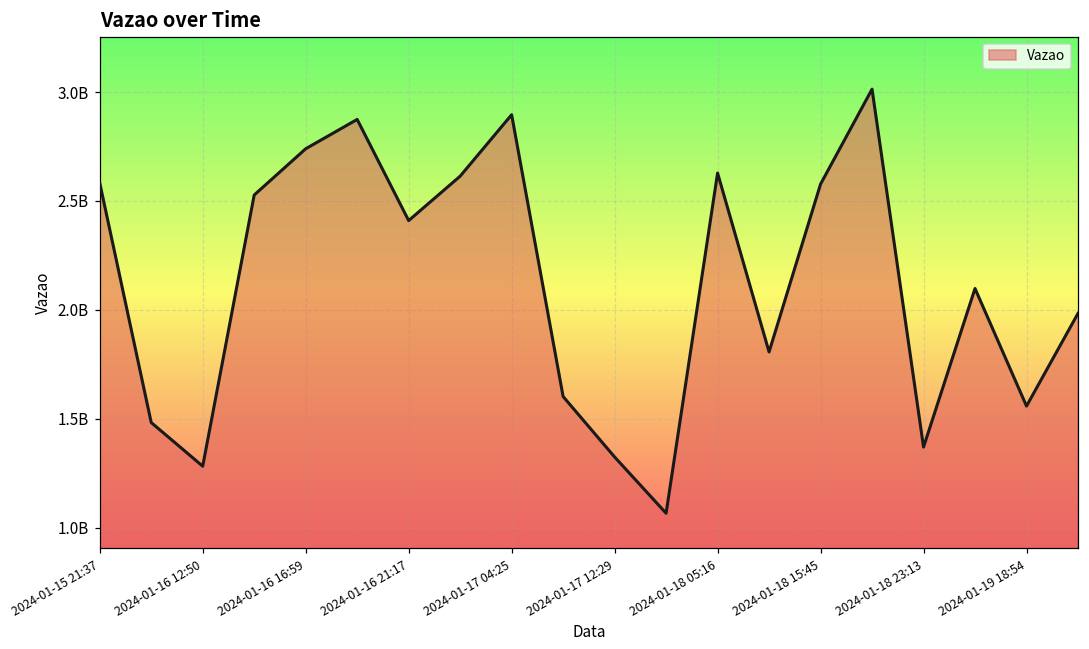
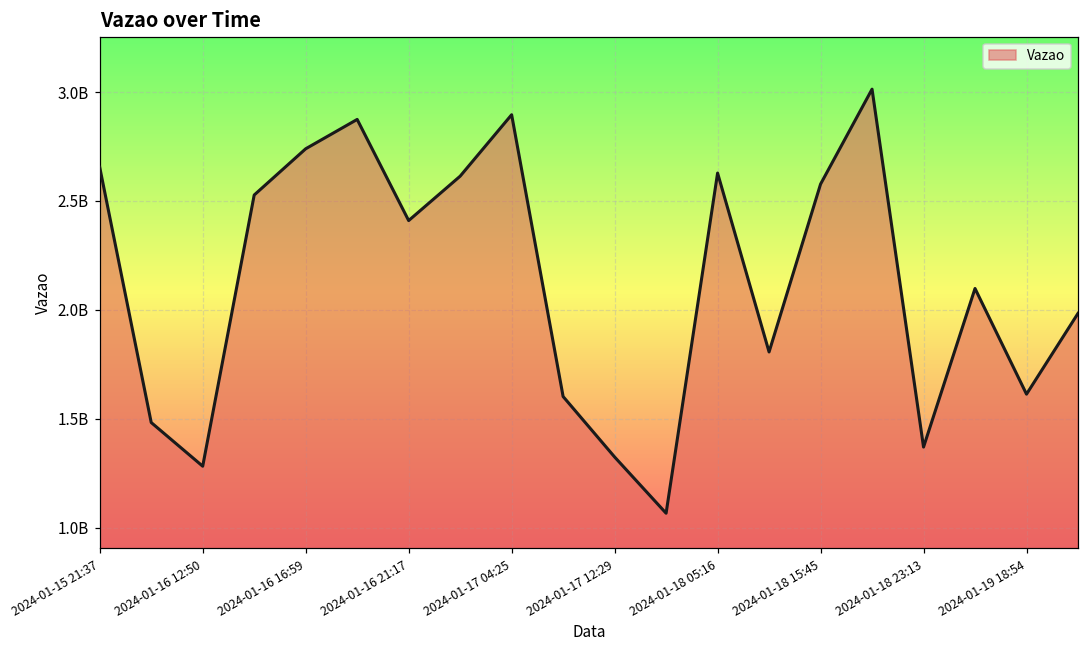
  {
-   "2024-01-15 21:37": 2580000000,
+   "2024-01-15 21:37": 2650000000,
    "2024-01-16 12:50": 1280000000,
    "2024-01-16 16:59": 2740000000,
    "2024-01-16 21:17": 2410000000,
    "2024-01-17 04:25": 2900000000,
    "2024-01-17 12:29": 1320000000,
    "2024-01-18 05:16": 2630000000,
    "2024-01-18 15:45": 2580000000,
    "2024-01-18 23:13": 1370000000,
-   "2024-01-19 18:54": 1560000000
+   "2024-01-19 18:54": 1610000000
  }
